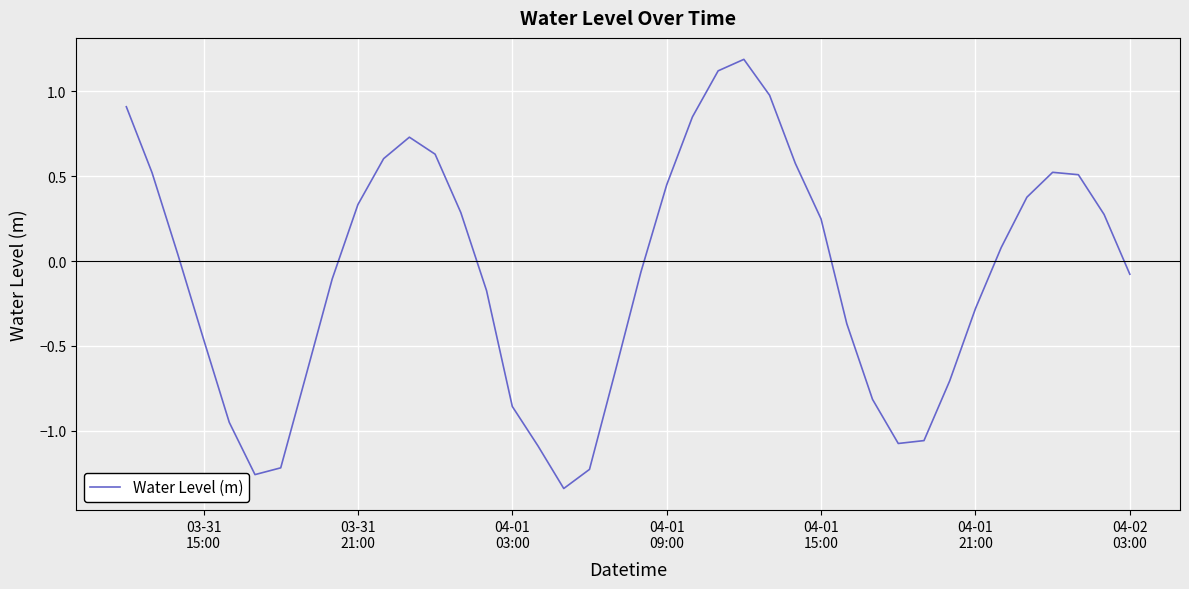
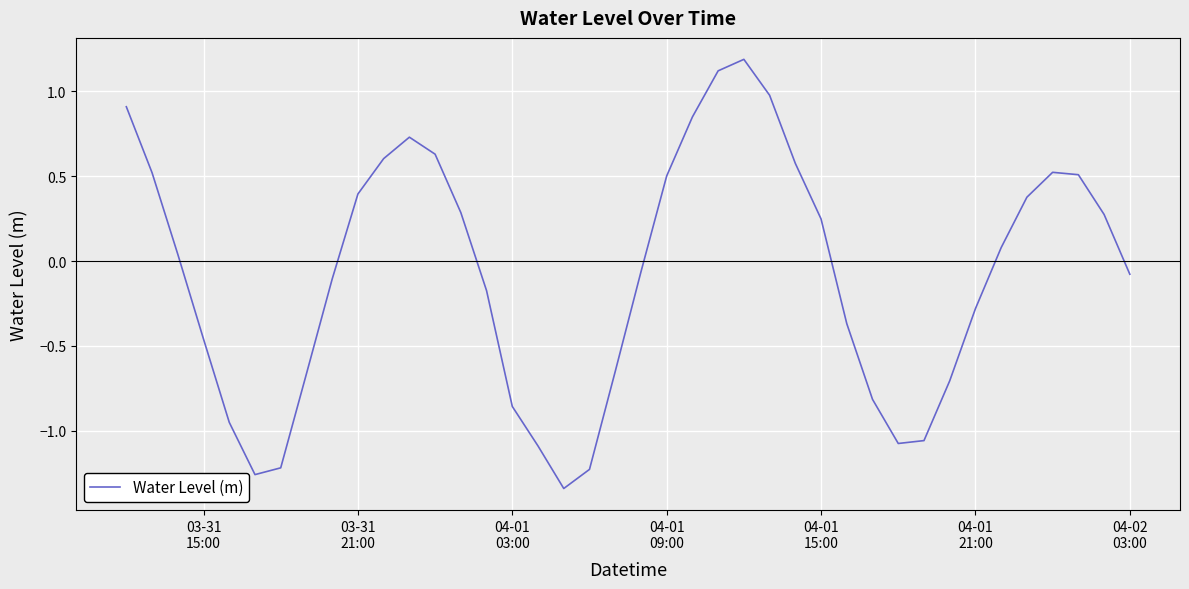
  {
    "03-31 15:00": -0.46,
-   "03-31 21:00": 0.33,
+   "03-31 21:00": 0.40,
    "04-01 03:00": -0.86,
-   "04-01 09:00": 0.45,
+   "04-01 09:00": 0.50,
    "04-01 15:00": 0.25,
    "04-01 21:00": -0.28,
    "04-02 03:00": -0.08
  }
